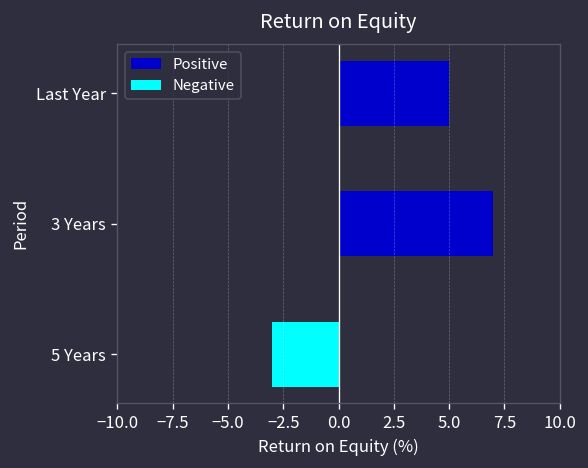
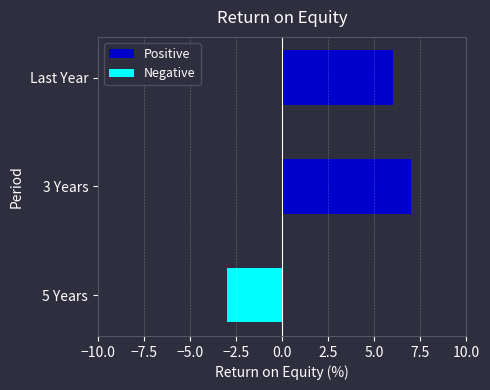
  {
    "Positive": {
-     "Last Year": 5,
+     "Last Year": 6,
      "3 Years": 7,
      "5 Years": 0
    },
    "Negative": {
      "Last Year": 0,
      "3 Years": 0,
      "5 Years": -3
    }
  }
